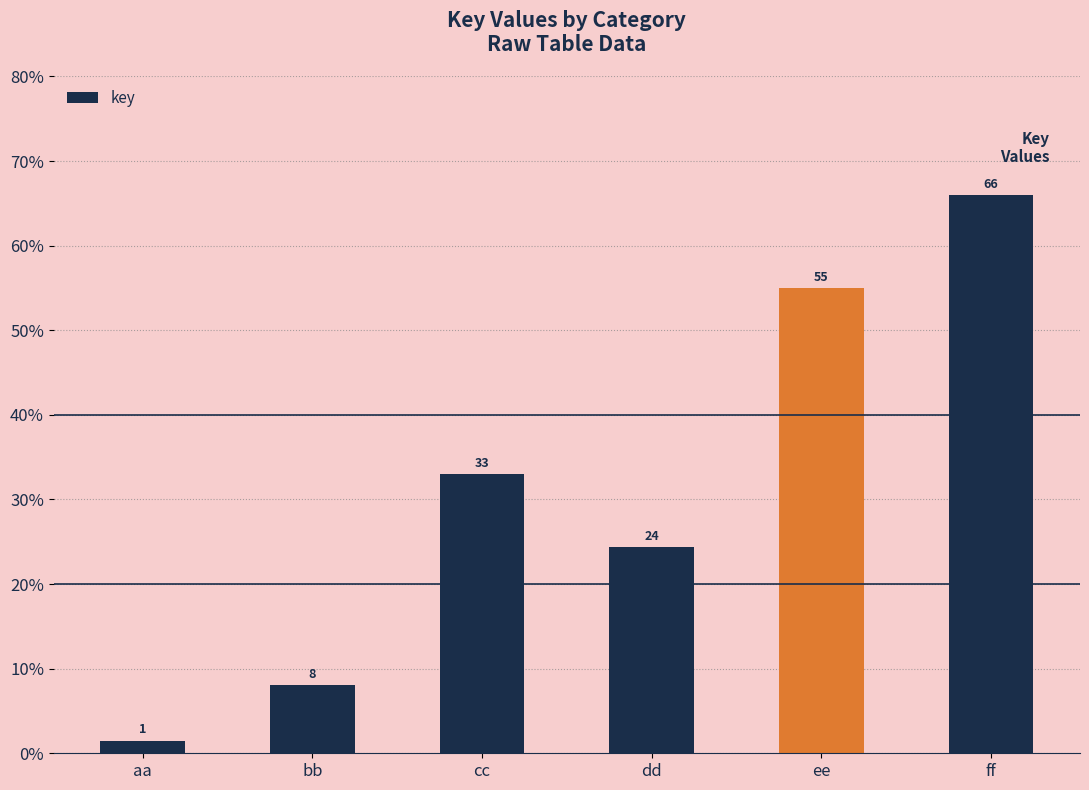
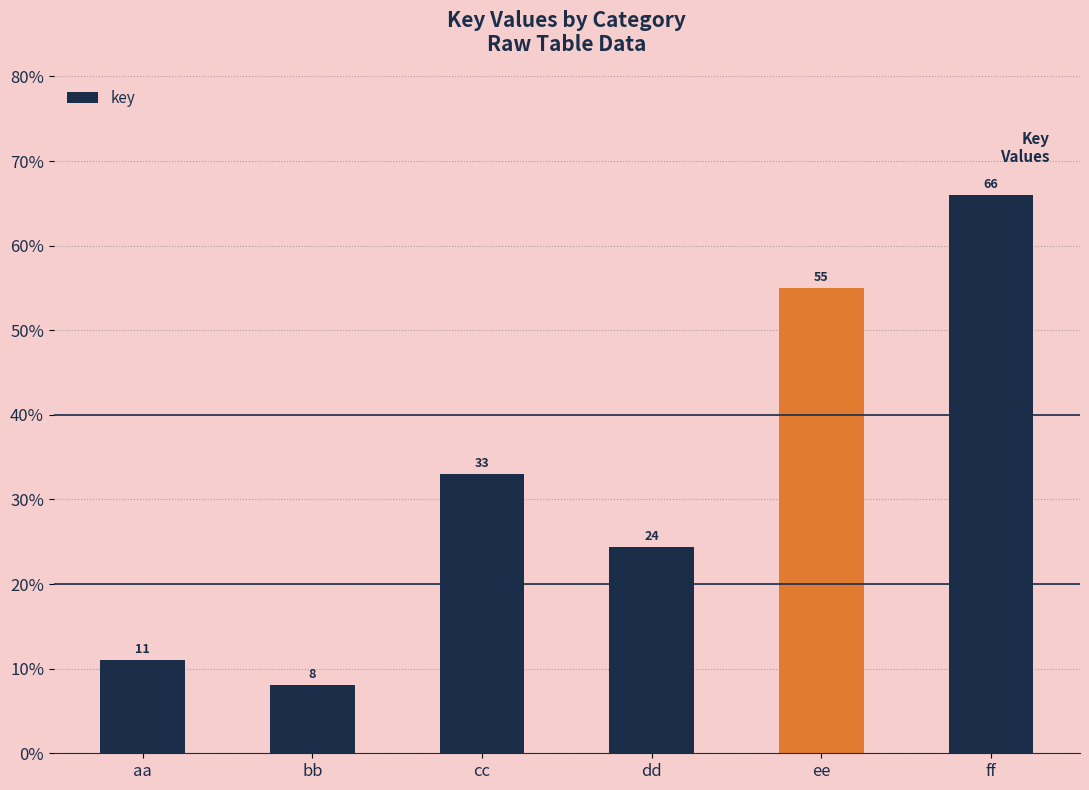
  {
-   "aa": 1,
+   "aa": 11,
    "bb": 8,
    "cc": 33,
    "dd": 24,
    "ee": 55,
    "ff": 66
  }
